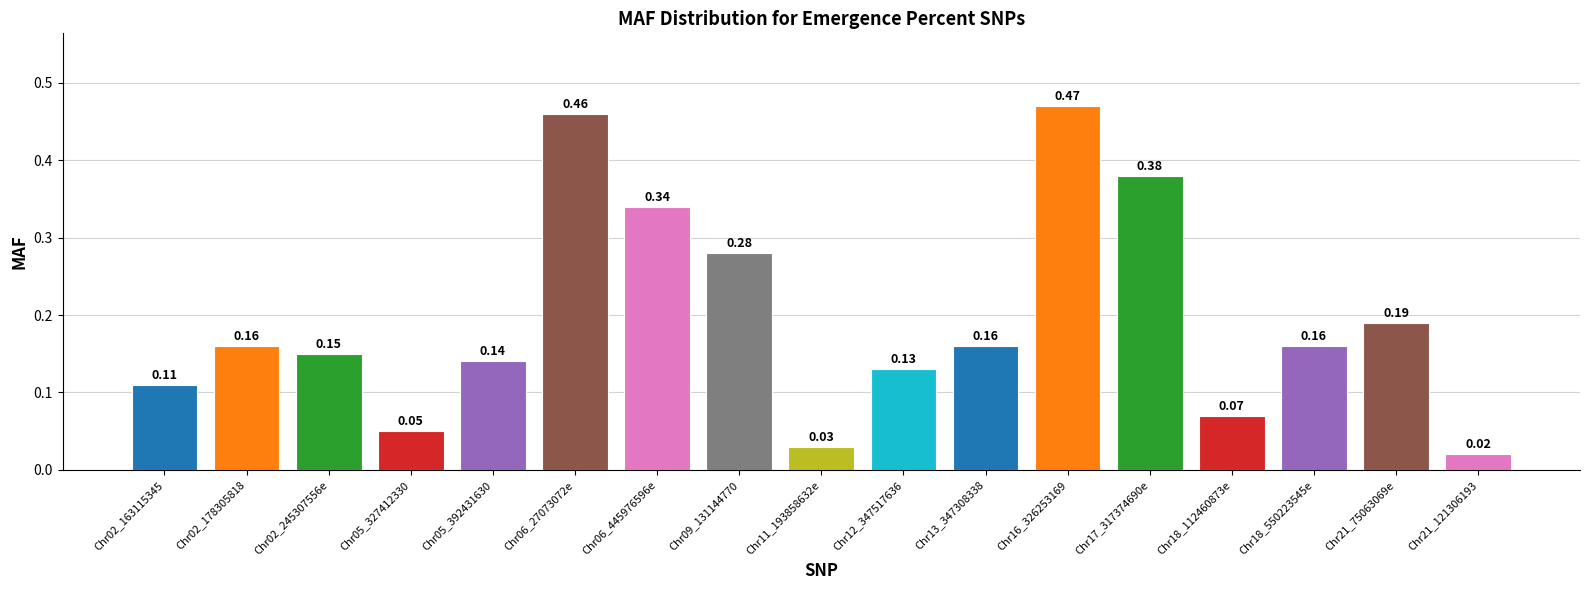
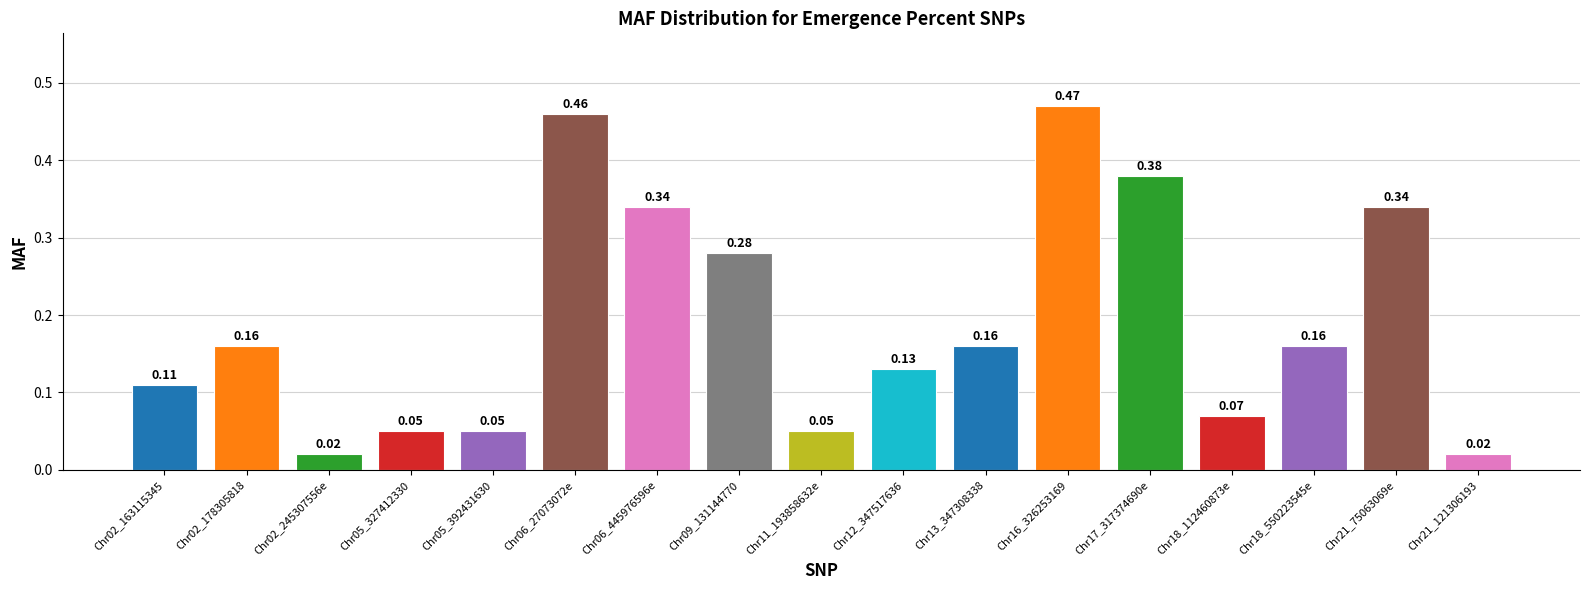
  {
    "Chr02_163115345": 0.11,
    "Chr02_178305818": 0.16,
-   "Chr02_245307556e": 0.15,
+   "Chr02_245307556e": 0.02,
    "Chr05_327412330": 0.05,
-   "Chr05_392431630": 0.14,
+   "Chr05_392431630": 0.05,
    "Chr06_27073072e": 0.46,
    "Chr06_445976596e": 0.34,
    "Chr09_131144770": 0.28,
-   "Chr11_193858632e": 0.03,
+   "Chr11_193858632e": 0.05,
    "Chr12_347517636": 0.13,
    "Chr13_347308338": 0.16,
    "Chr16_326253169": 0.47,
    "Chr17_317374690e": 0.38,
    "Chr18_112460873e": 0.07,
    "Chr18_550223545e": 0.16,
-   "Chr21_75063069e": 0.19,
+   "Chr21_75063069e": 0.34,
    "Chr21_121306193": 0.02
  }
